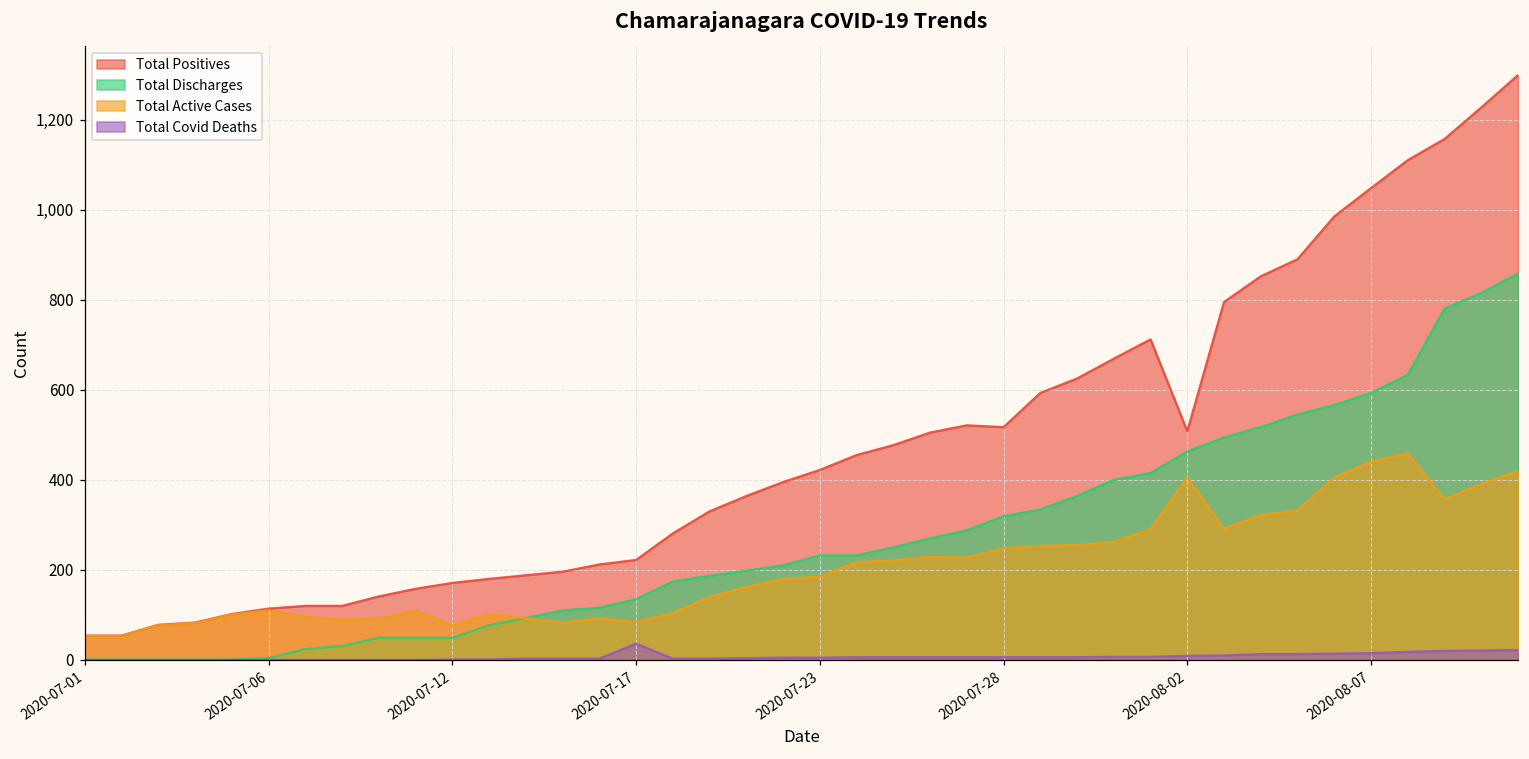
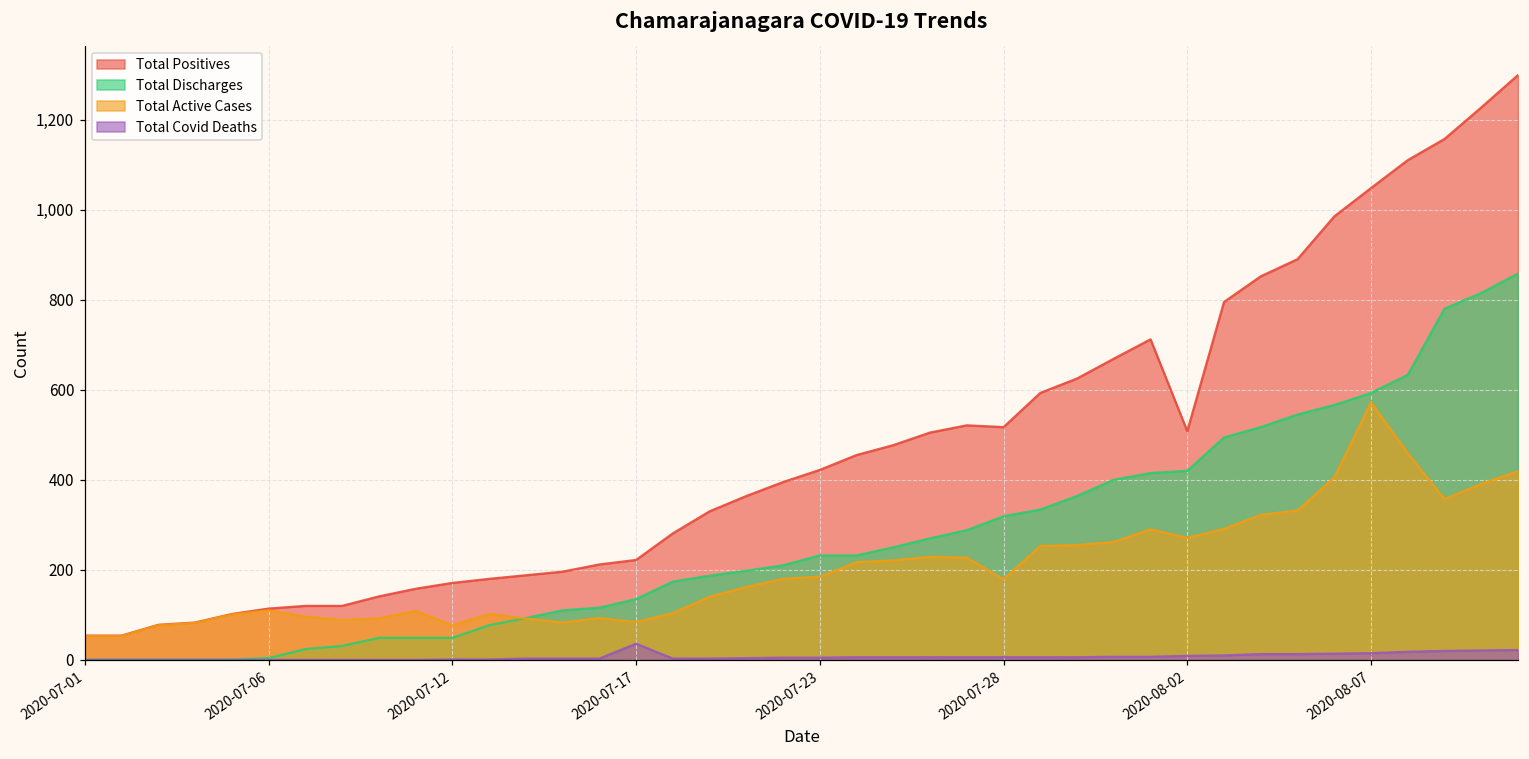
  {
    "Total Positives": {
      "2020-07-12": "170",
      "2020-07-17": "220",
      "2020-07-23": "420",
      "2020-07-28": "520",
      "2020-08-02": "510",
      "2020-08-07": "1,050"
    },
    "Total Discharges": {
      "2020-07-12": "50",
      "2020-07-17": "140",
      "2020-07-23": "230",
      "2020-07-28": "320",
-     "2020-08-02": "460",
+     "2020-08-02": "420",
      "2020-08-07": "590"
    },
    "Total Active Cases": {
      "2020-07-12": "80",
      "2020-07-17": "80",
      "2020-07-23": "190",
-     "2020-07-28": "250",
-     "2020-08-02": "410",
-     "2020-08-07": "440"
+     "2020-07-28": "180",
+     "2020-08-02": "270",
+     "2020-08-07": "570"
    },
    "Total Covid Deaths": {
      "2020-07-12": "0",
      "2020-07-17": "40",
      "2020-07-23": "10",
      "2020-07-28": "10",
      "2020-08-02": "10",
      "2020-08-07": "20"
    }
  }
